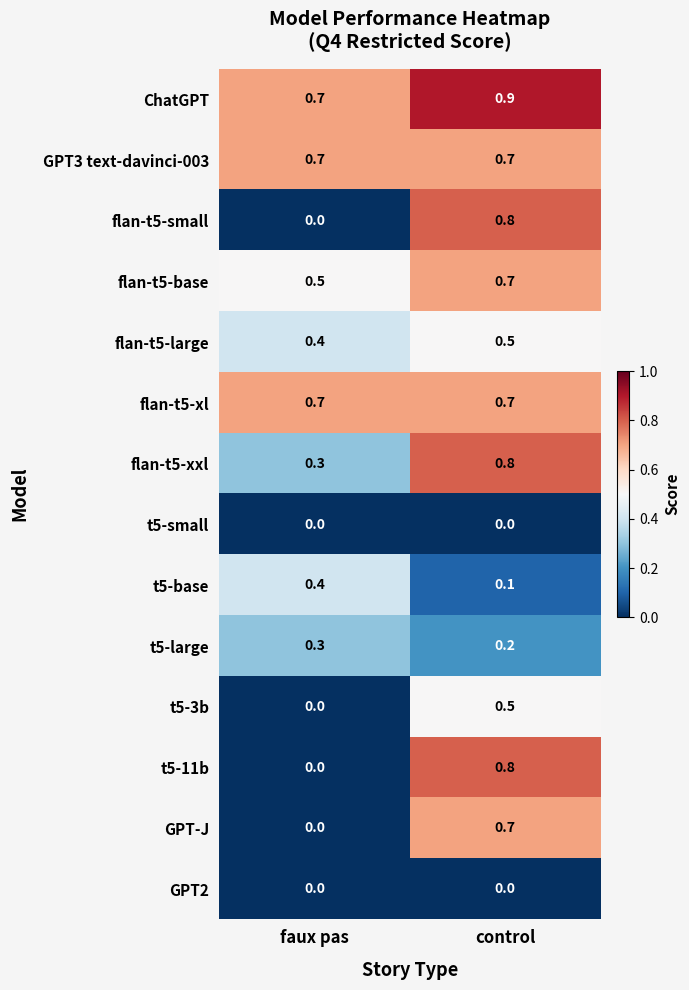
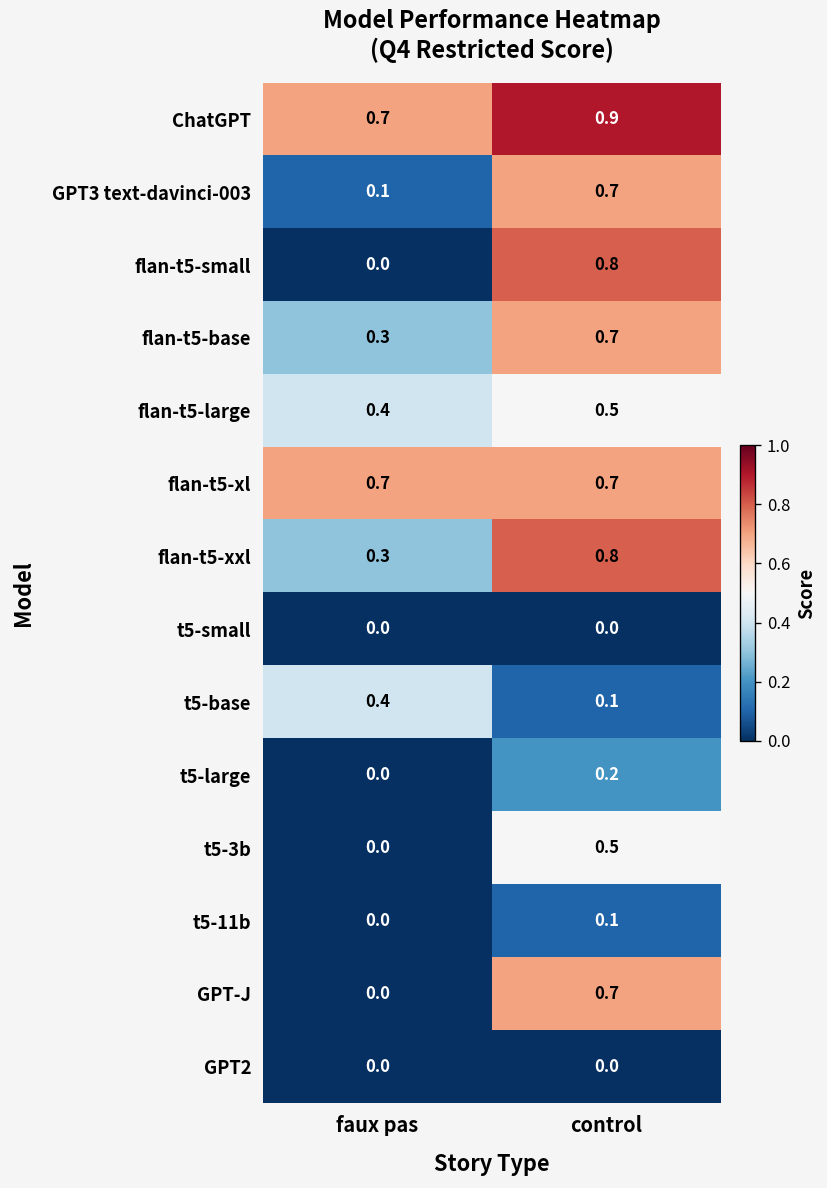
  {
    "ChatGPT": {
      "faux pas": 0.7,
      "control": 0.9
    },
    "GPT3 text-davinci-003": {
-     "faux pas": 0.7,
+     "faux pas": 0.1,
      "control": 0.7
    },
    "flan-t5-small": {
      "faux pas": 0.0,
      "control": 0.8
    },
    "flan-t5-base": {
-     "faux pas": 0.5,
+     "faux pas": 0.3,
      "control": 0.7
    },
    "flan-t5-large": {
      "faux pas": 0.4,
      "control": 0.5
    },
    "flan-t5-xl": {
      "faux pas": 0.7,
      "control": 0.7
    },
    "flan-t5-xxl": {
      "faux pas": 0.3,
      "control": 0.8
    },
    "t5-small": {
      "faux pas": 0.0,
      "control": 0.0
    },
    "t5-base": {
      "faux pas": 0.4,
      "control": 0.1
    },
    "t5-large": {
-     "faux pas": 0.3,
+     "faux pas": 0.0,
      "control": 0.2
    },
    "t5-3b": {
      "faux pas": 0.0,
      "control": 0.5
    },
    "t5-11b": {
      "faux pas": 0.0,
-     "control": 0.8
+     "control": 0.1
    },
    "GPT-J": {
      "faux pas": 0.0,
      "control": 0.7
    },
    "GPT2": {
      "faux pas": 0.0,
      "control": 0.0
    }
  }
